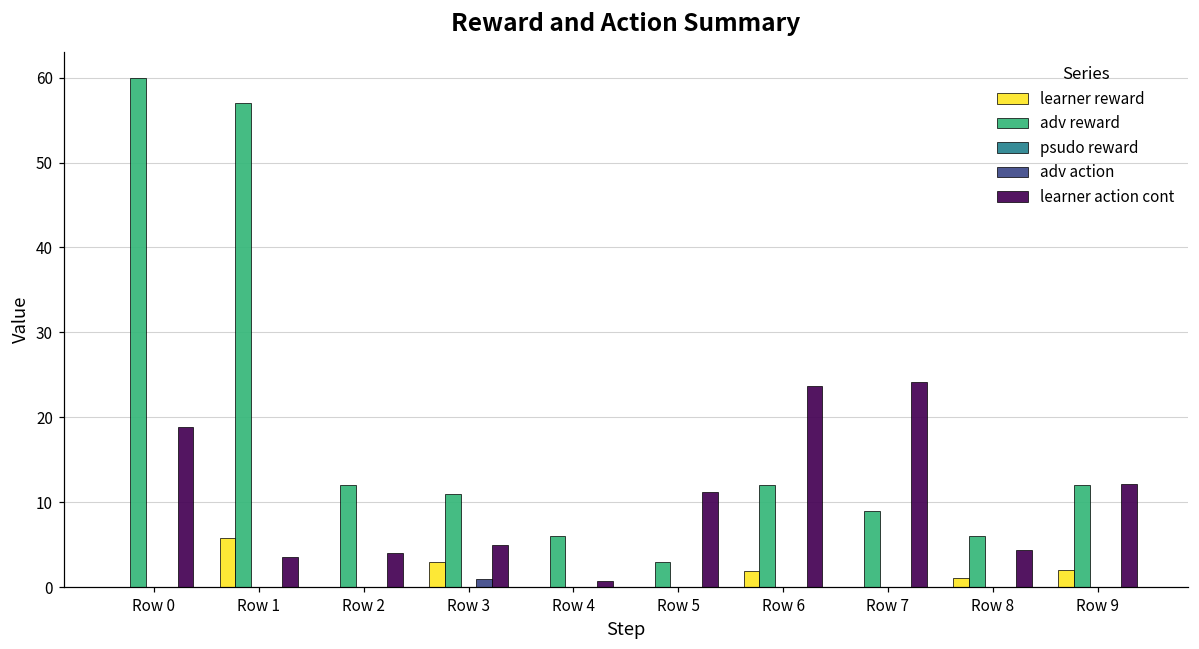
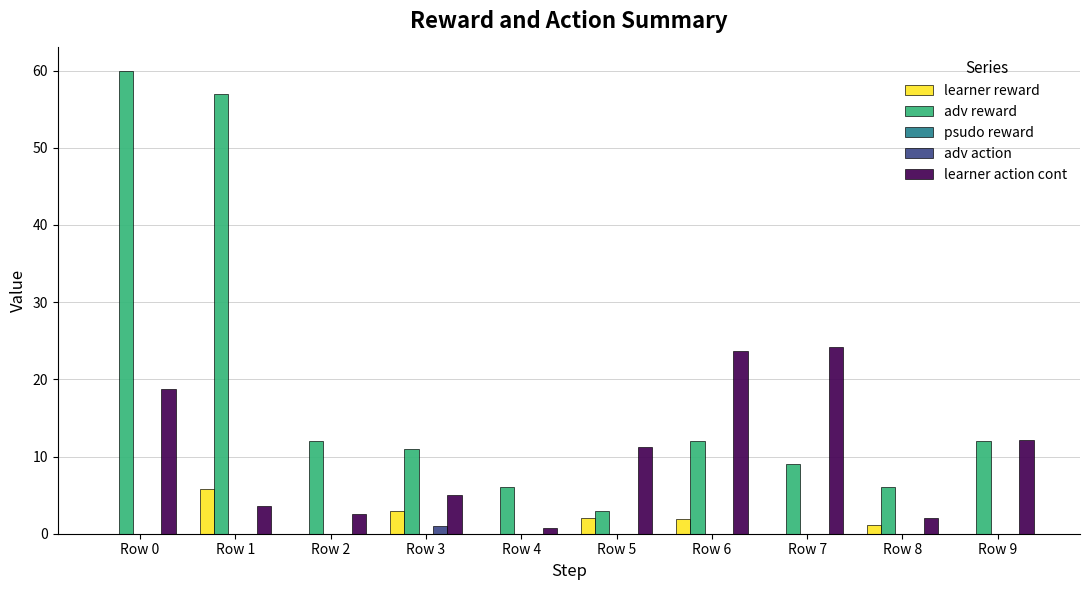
  {
    "learner reward": {
      "Row 0": 0,
      "Row 1": 6,
      "Row 2": 0,
      "Row 3": 3,
      "Row 4": 0,
-     "Row 5": 0,
+     "Row 5": 2,
      "Row 6": 2,
      "Row 7": 0,
      "Row 8": 1,
-     "Row 9": 2
+     "Row 9": 0
    },
    "adv action": {
      "Row 0": 0,
      "Row 1": 0,
      "Row 2": 0,
      "Row 3": 1,
      "Row 4": 0,
      "Row 5": 0,
      "Row 6": 0,
      "Row 7": 0,
      "Row 8": 0,
      "Row 9": 0
    },
    "learner action cont": {
      "Row 0": 19,
      "Row 1": 4,
-     "Row 2": 4,
+     "Row 2": 3,
      "Row 3": 5,
      "Row 4": 1,
      "Row 5": 11,
      "Row 6": 24,
      "Row 7": 24,
-     "Row 8": 4,
+     "Row 8": 2,
      "Row 9": 12
    }
  }
